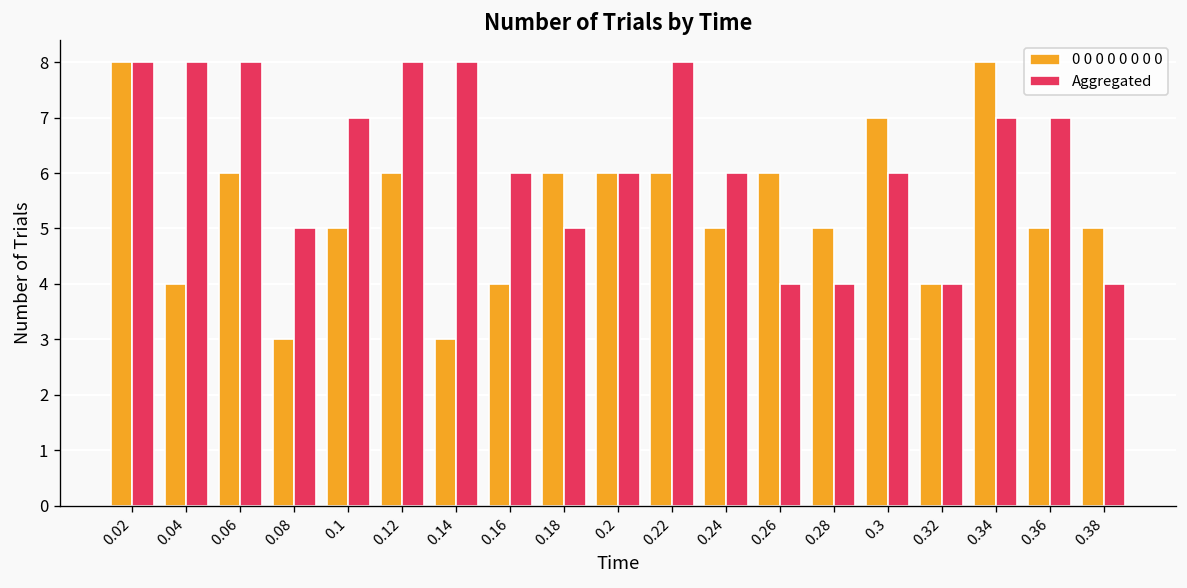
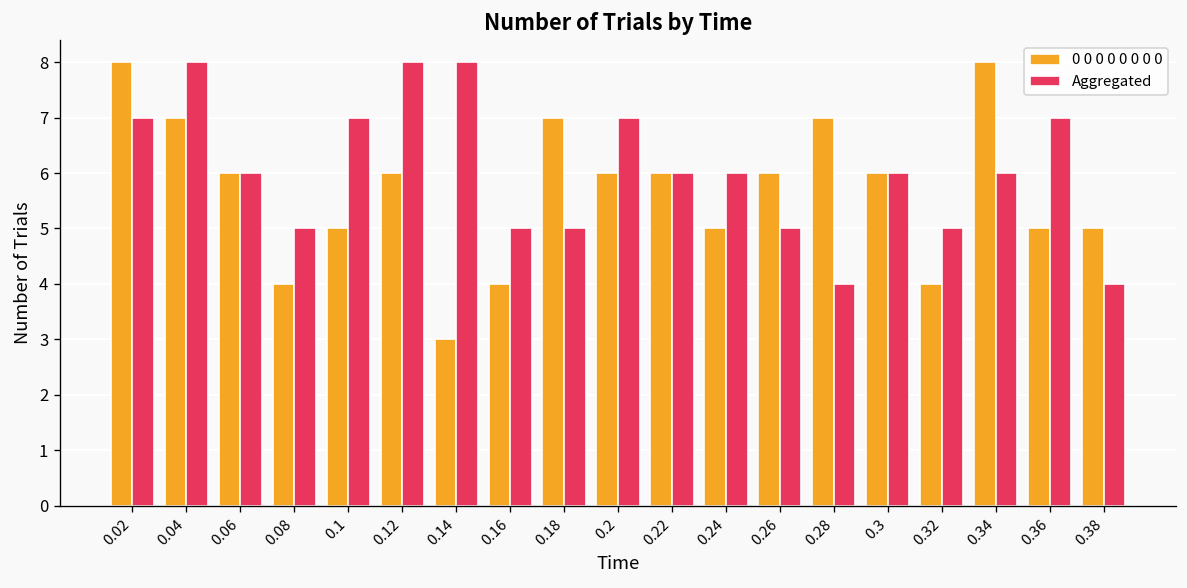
  {
    "0 0 0 0 0 0 0 0": {
      "0.02": 8,
-     "0.04": 4,
+     "0.04": 7,
      "0.06": 6,
-     "0.08": 3,
+     "0.08": 4,
      "0.1": 5,
      "0.12": 6,
      "0.14": 3,
      "0.16": 4,
-     "0.18": 6,
+     "0.18": 7,
      "0.2": 6,
      "0.22": 6,
      "0.24": 5,
      "0.26": 6,
-     "0.28": 5,
-     "0.3": 7,
+     "0.28": 7,
+     "0.3": 6,
      "0.32": 4,
      "0.34": 8,
      "0.36": 5,
      "0.38": 5
    },
    "Aggregated": {
-     "0.02": 8,
+     "0.02": 7,
      "0.04": 8,
-     "0.06": 8,
+     "0.06": 6,
      "0.08": 5,
      "0.1": 7,
      "0.12": 8,
      "0.14": 8,
-     "0.16": 6,
+     "0.16": 5,
      "0.18": 5,
-     "0.2": 6,
-     "0.22": 8,
+     "0.2": 7,
+     "0.22": 6,
      "0.24": 6,
-     "0.26": 4,
+     "0.26": 5,
      "0.28": 4,
      "0.3": 6,
-     "0.32": 4,
-     "0.34": 7,
+     "0.32": 5,
+     "0.34": 6,
      "0.36": 7,
      "0.38": 4
    }
  }
